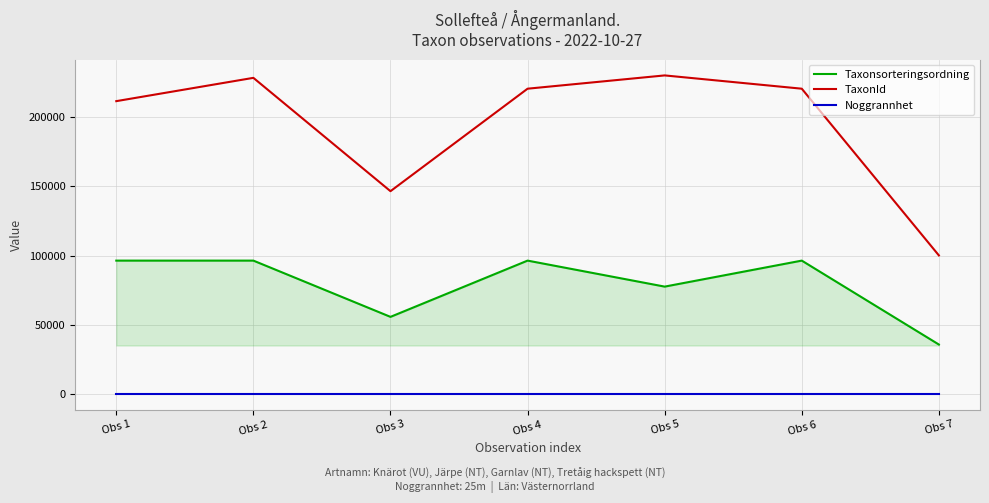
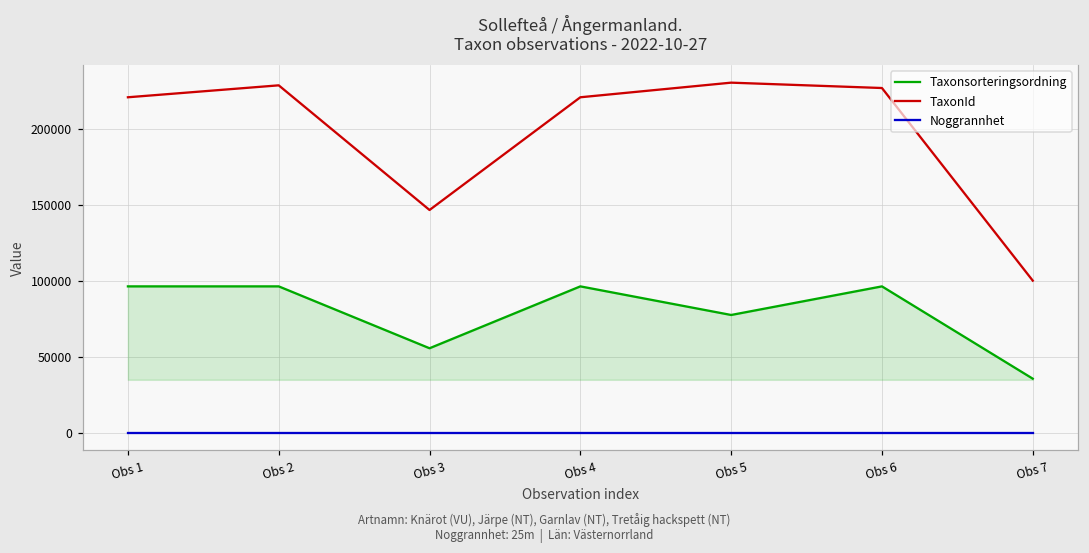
  {
    "Taxonsorteringsordning": {
      "Obs 1": 96000,
      "Obs 2": 96000,
      "Obs 3": 56000,
      "Obs 4": 96000,
      "Obs 5": 78000,
      "Obs 6": 96000,
      "Obs 7": 36000
    },
    "TaxonId": {
-     "Obs 1": 212000,
+     "Obs 1": 221000,
      "Obs 2": 229000,
      "Obs 3": 147000,
      "Obs 4": 221000,
      "Obs 5": 230000,
-     "Obs 6": 221000,
+     "Obs 6": 227000,
      "Obs 7": 100000
    },
    "Noggrannhet": {
      "Obs 1": 0,
      "Obs 2": 0,
      "Obs 3": 0,
      "Obs 4": 0,
      "Obs 5": 0,
      "Obs 6": 0,
      "Obs 7": 0
    }
  }
